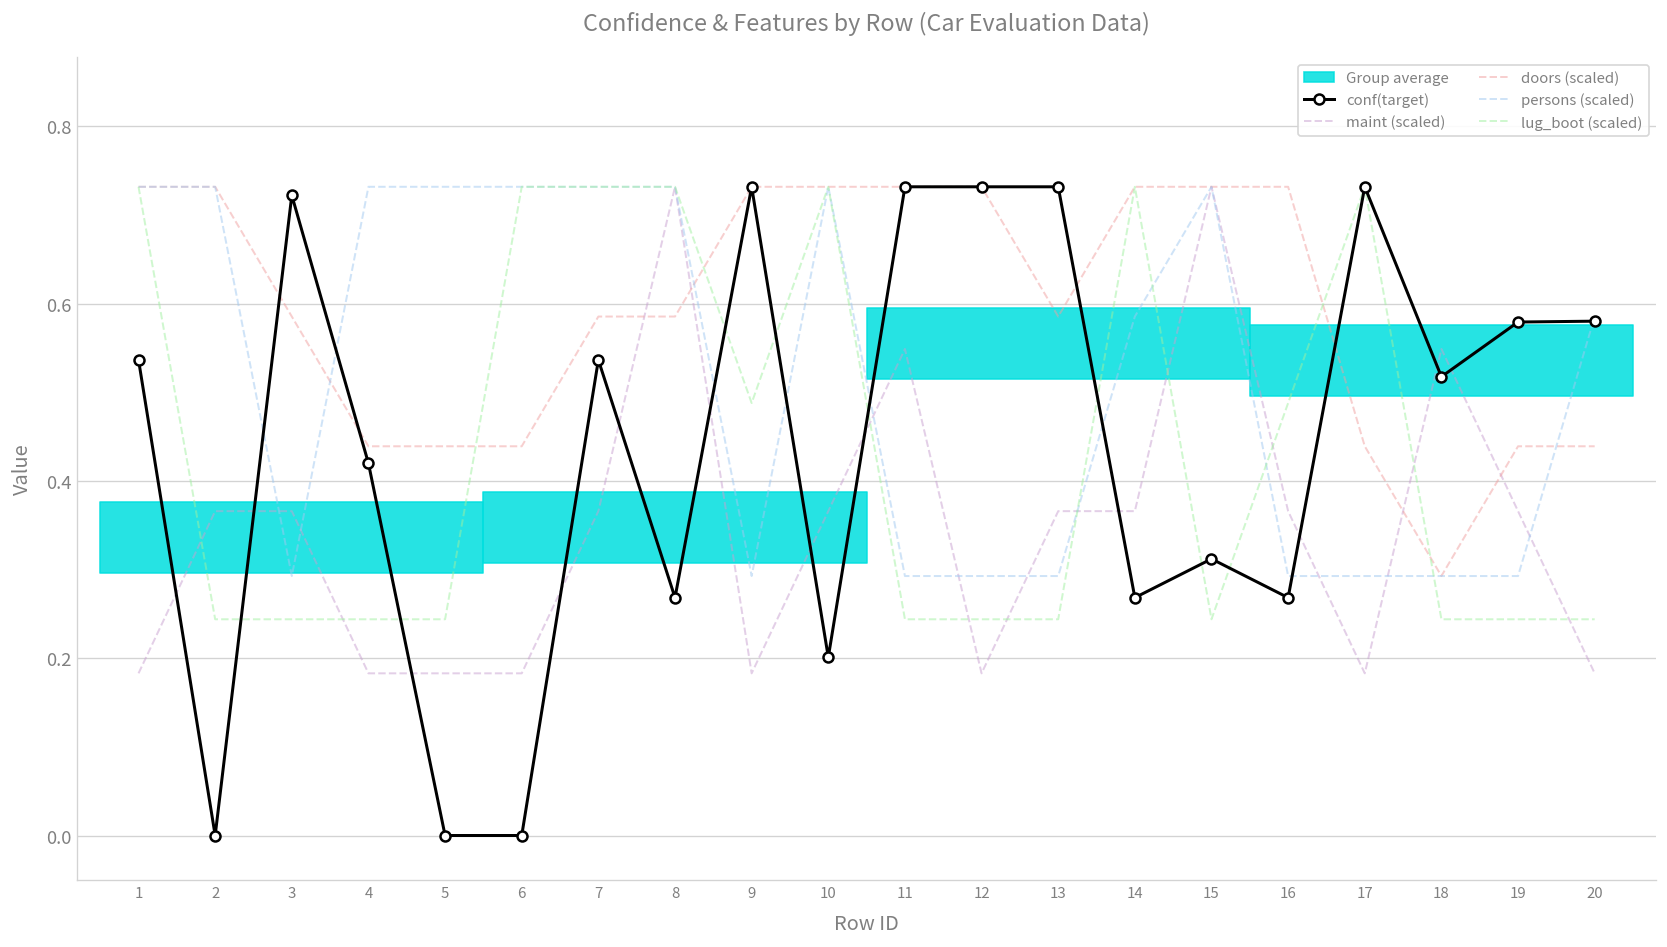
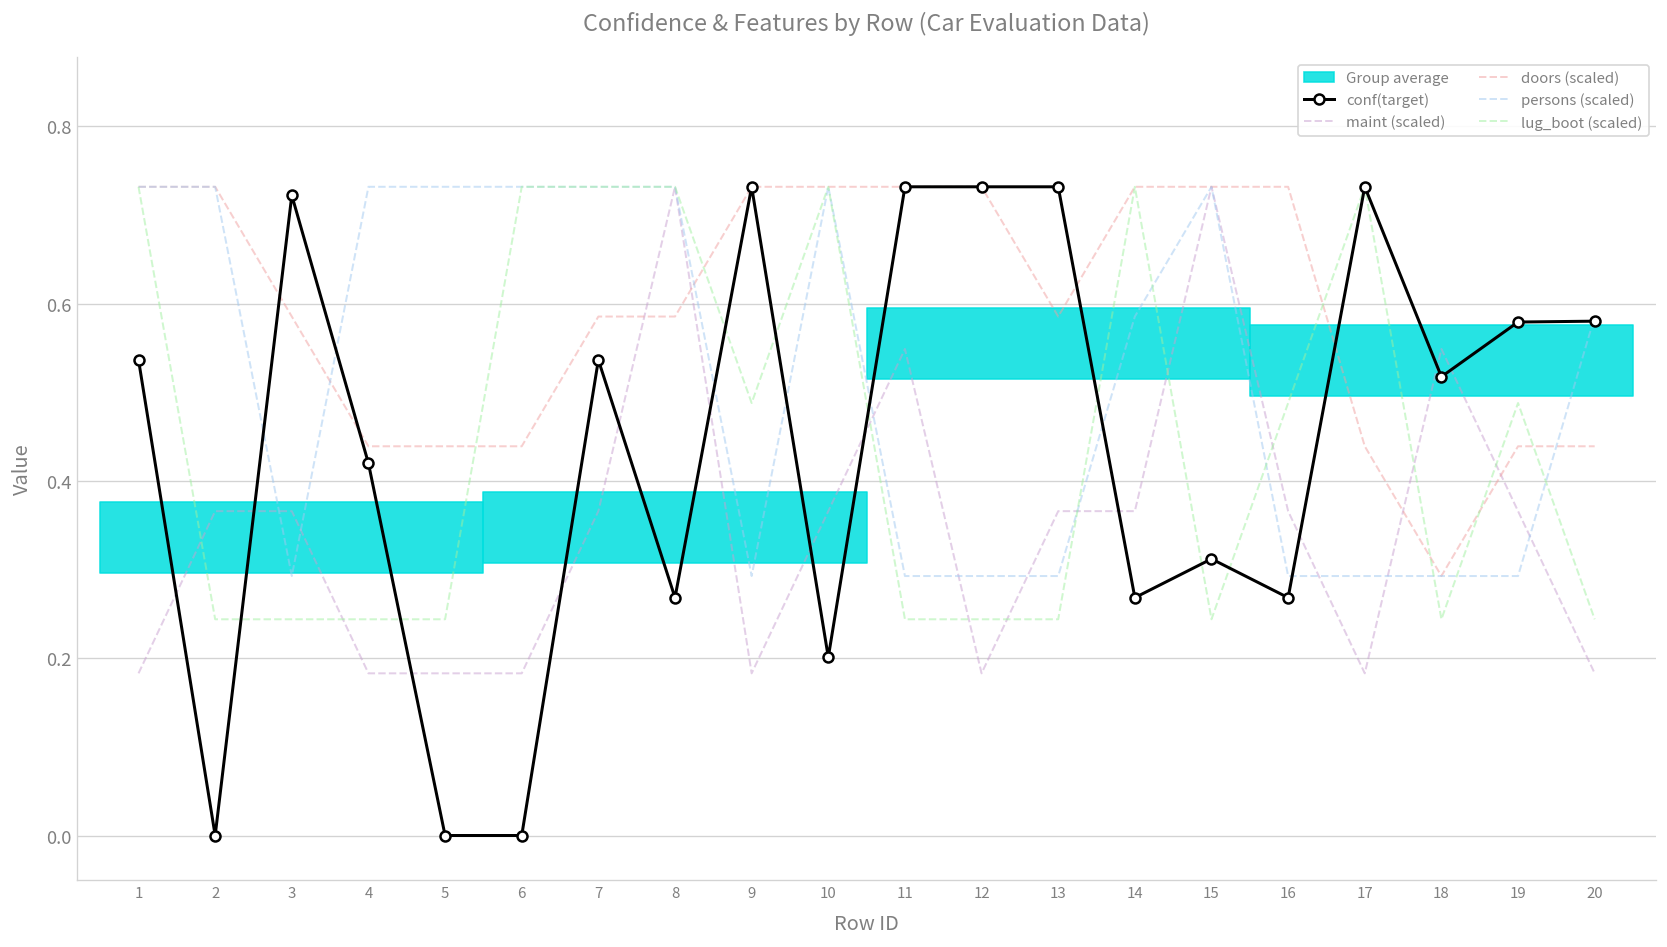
  {
    "conf(target)": {
      "1": 0.54,
      "2": 0.00,
      "3": 0.72,
      "4": 0.42,
      "5": 0.00,
      "6": 0.00,
      "7": 0.54,
      "8": 0.27,
      "10": 0.20,
      "13": 0.73,
      "14": 0.27,
      "15": 0.31,
      "16": 0.27,
      "18": 0.52,
      "19": 0.58,
      "20": 0.58
    },
    "lug_boot (scaled)": {
      "2": 0.24,
      "3": 0.24,
      "4": 0.24,
      "5": 0.24,
      "9": 0.49,
      "11": 0.24,
      "12": 0.24,
      "13": 0.24,
      "15": 0.24,
      "16": 0.49,
      "18": 0.24,
-     "19": 0.24,
+     "19": 0.49,
      "20": 0.24
    }
  }
